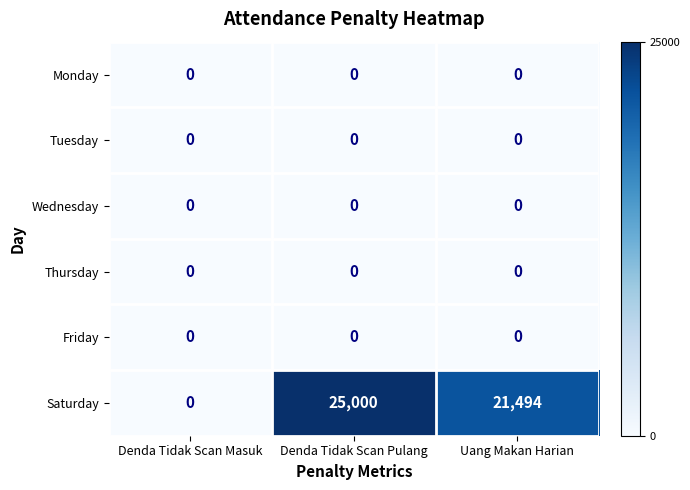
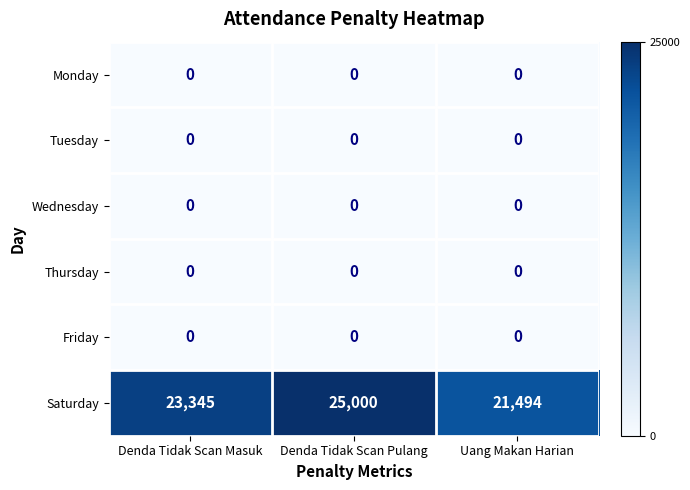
  {
    "Monday": {
      "Denda Tidak Scan Masuk": "0",
      "Denda Tidak Scan Pulang": "0",
      "Uang Makan Harian": "0"
    },
    "Tuesday": {
      "Denda Tidak Scan Masuk": "0",
      "Denda Tidak Scan Pulang": "0",
      "Uang Makan Harian": "0"
    },
    "Wednesday": {
      "Denda Tidak Scan Masuk": "0",
      "Denda Tidak Scan Pulang": "0",
      "Uang Makan Harian": "0"
    },
    "Thursday": {
      "Denda Tidak Scan Masuk": "0",
      "Denda Tidak Scan Pulang": "0",
      "Uang Makan Harian": "0"
    },
    "Friday": {
      "Denda Tidak Scan Masuk": "0",
      "Denda Tidak Scan Pulang": "0",
      "Uang Makan Harian": "0"
    },
    "Saturday": {
-     "Denda Tidak Scan Masuk": "0",
+     "Denda Tidak Scan Masuk": "23,345",
      "Denda Tidak Scan Pulang": "25,000",
      "Uang Makan Harian": "21,494"
    }
  }
